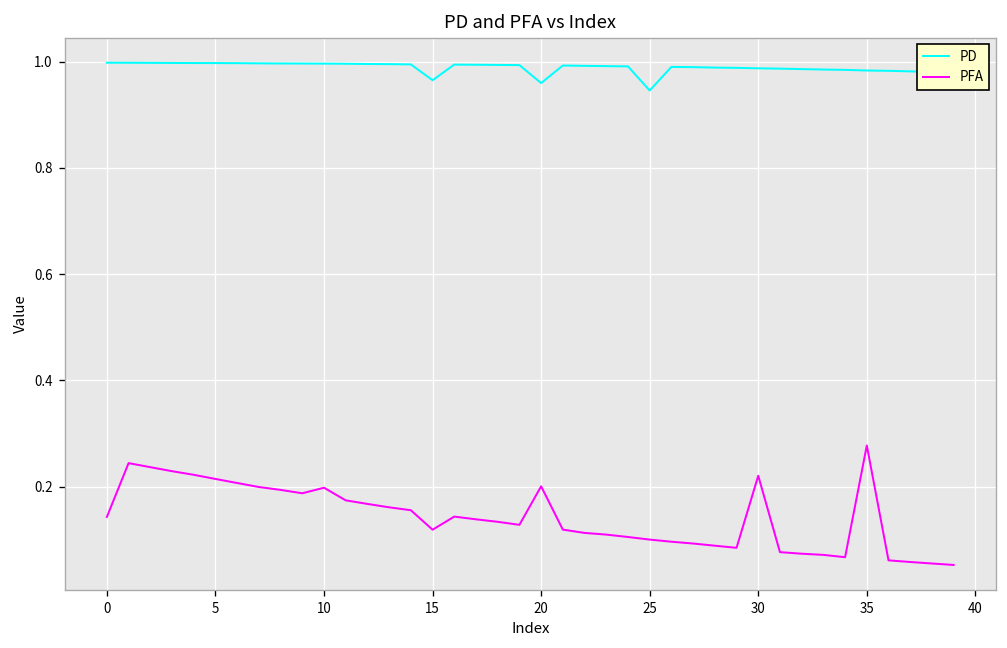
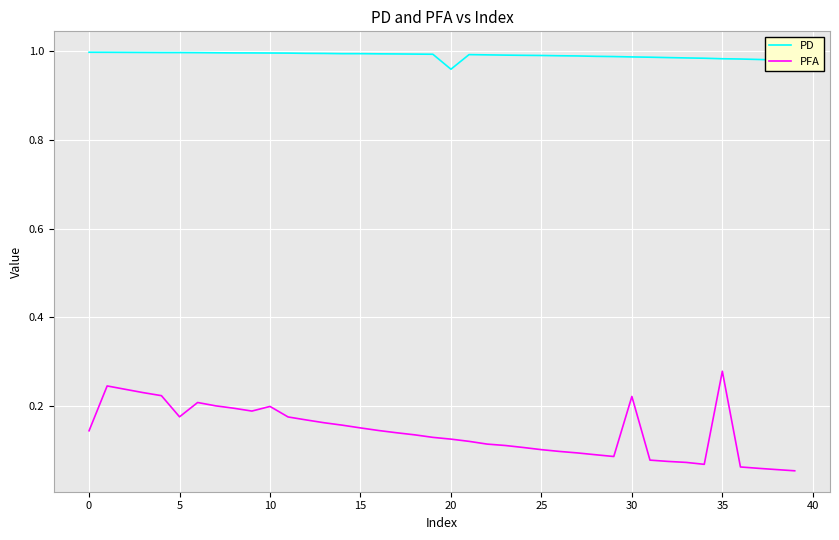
  {
    "PD": {
      "0": 1.00,
      "5": 1.00,
      "10": 1.00,
-     "15": 0.97,
+     "15": 0.99,
      "20": 0.96,
-     "25": 0.95,
+     "25": 0.99,
      "30": 0.99,
      "35": 0.98
    },
    "PFA": {
      "0": 0.14,
-     "5": 0.21,
+     "5": 0.17,
      "10": 0.20,
-     "15": 0.12,
-     "20": 0.20,
+     "15": 0.15,
+     "20": 0.12,
      "25": 0.10,
      "30": 0.22,
      "35": 0.28
    }
  }
